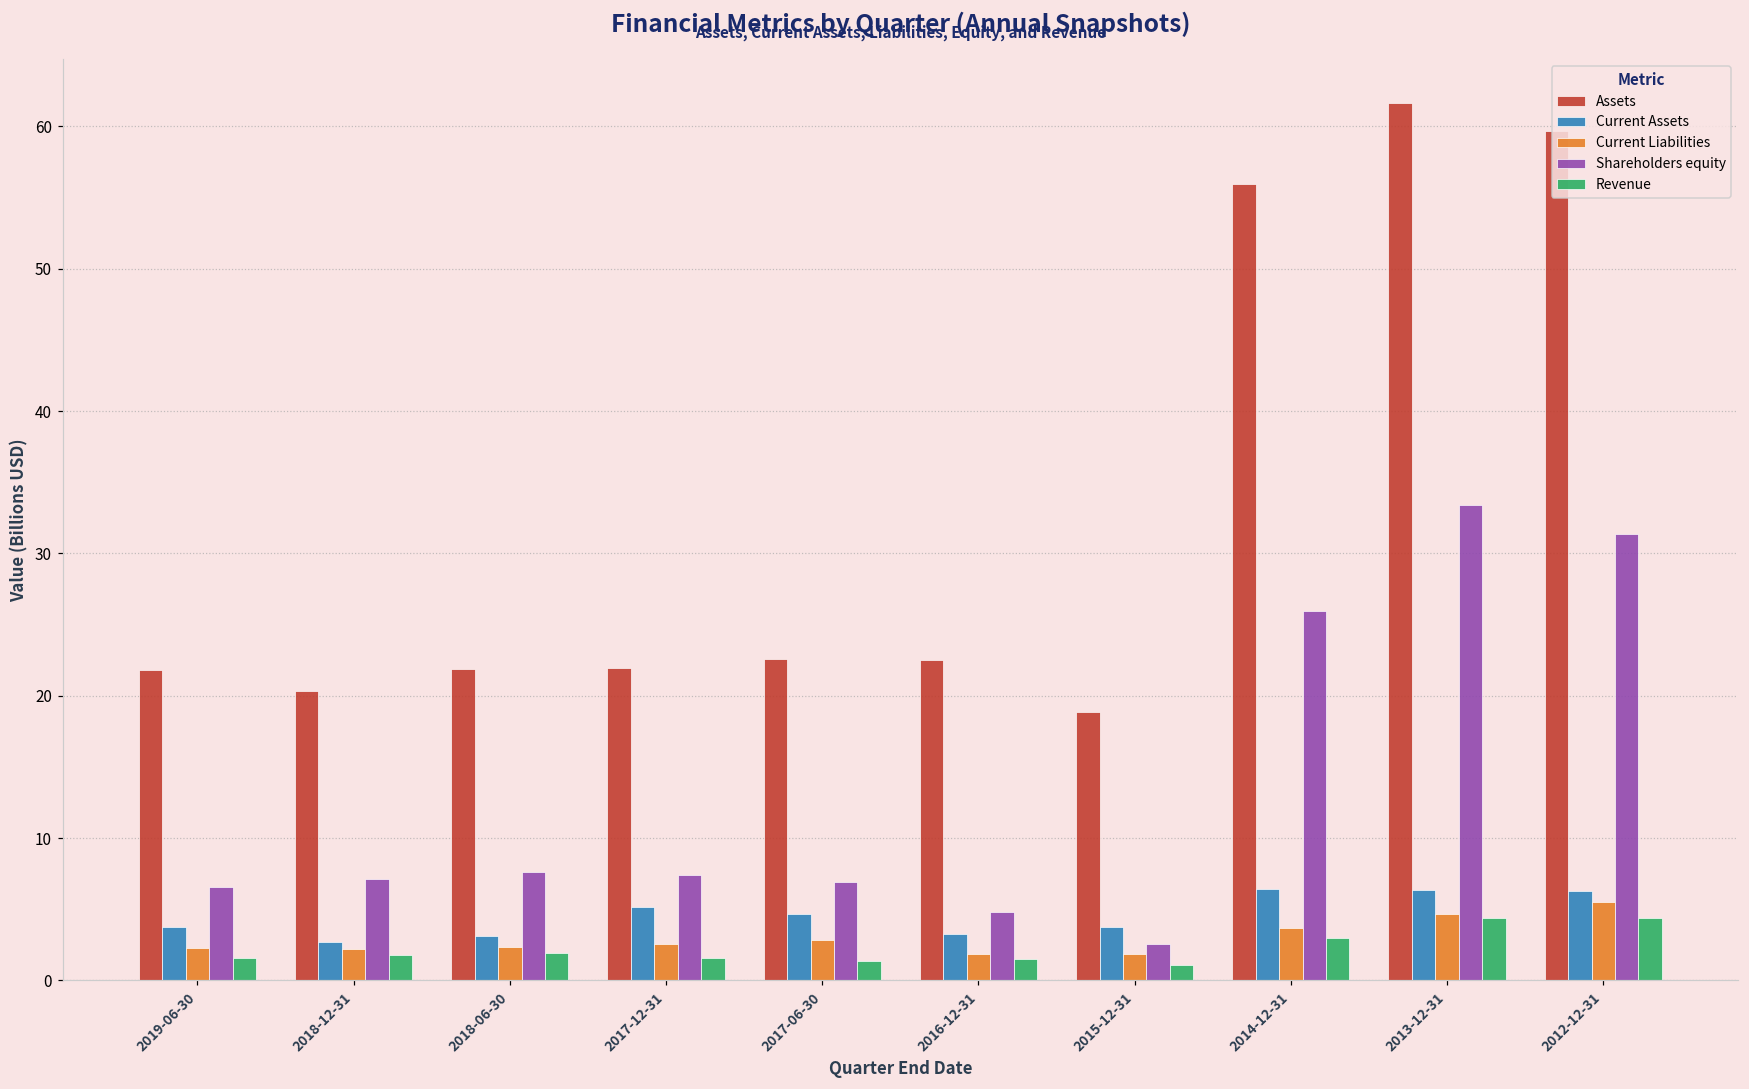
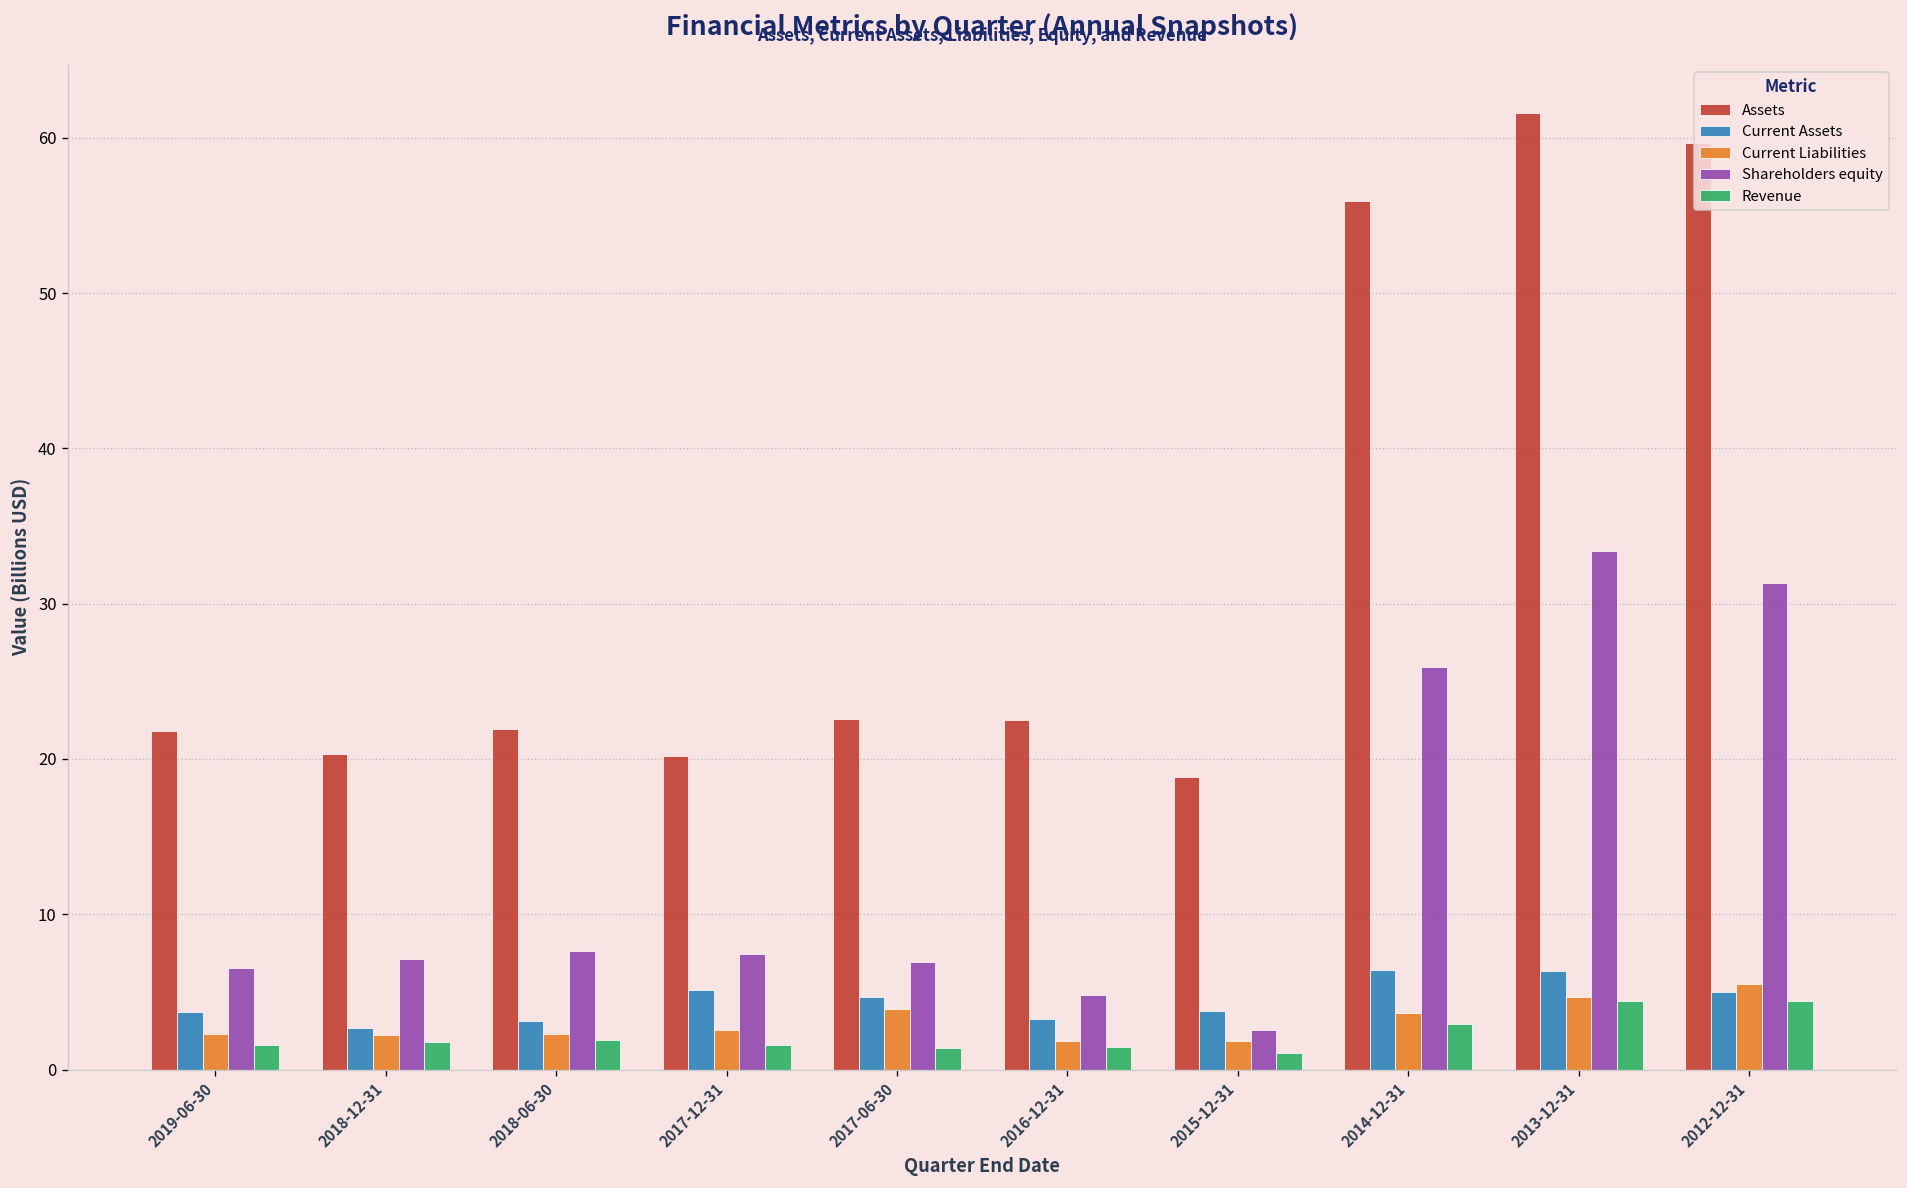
  {
    "Assets": {
      "2019-06-30": 21.8,
      "2018-12-31": 20.3,
      "2018-06-30": 21.9,
-     "2017-12-31": 21.9,
+     "2017-12-31": 20.2,
      "2017-06-30": 22.6,
      "2016-12-31": 22.5,
      "2015-12-31": 18.8,
      "2014-12-31": 56.0,
      "2013-12-31": 61.6
    },
    "Current Assets": {
      "2019-06-30": 3.7,
      "2018-12-31": 2.7,
      "2018-06-30": 3.1,
      "2017-12-31": 5.1,
      "2017-06-30": 4.6,
      "2016-12-31": 3.2,
      "2015-12-31": 3.8,
      "2014-12-31": 6.4,
      "2013-12-31": 6.4,
-     "2012-12-31": 6.3
+     "2012-12-31": 5.0
    },
    "Current Liabilities": {
      "2019-06-30": 2.3,
      "2018-12-31": 2.2,
      "2018-06-30": 2.3,
      "2017-12-31": 2.6,
-     "2017-06-30": 2.9,
+     "2017-06-30": 3.9,
      "2016-12-31": 1.8,
      "2015-12-31": 1.8,
      "2014-12-31": 3.7,
      "2013-12-31": 4.7,
      "2012-12-31": 5.5
    },
    "Shareholders equity": {
      "2019-06-30": 6.6,
      "2018-12-31": 7.1,
      "2018-06-30": 7.6,
      "2017-12-31": 7.4,
      "2017-06-30": 6.9,
      "2016-12-31": 4.8,
      "2015-12-31": 2.6,
      "2014-12-31": 25.9,
      "2013-12-31": 33.4,
      "2012-12-31": 31.3
    },
    "Revenue": {
      "2019-06-30": 1.6,
      "2018-12-31": 1.8,
      "2018-06-30": 1.9,
      "2017-12-31": 1.6,
      "2017-06-30": 1.4,
      "2016-12-31": 1.5,
      "2015-12-31": 1.1,
      "2014-12-31": 3.0,
      "2013-12-31": 4.4,
      "2012-12-31": 4.4
    }
  }
